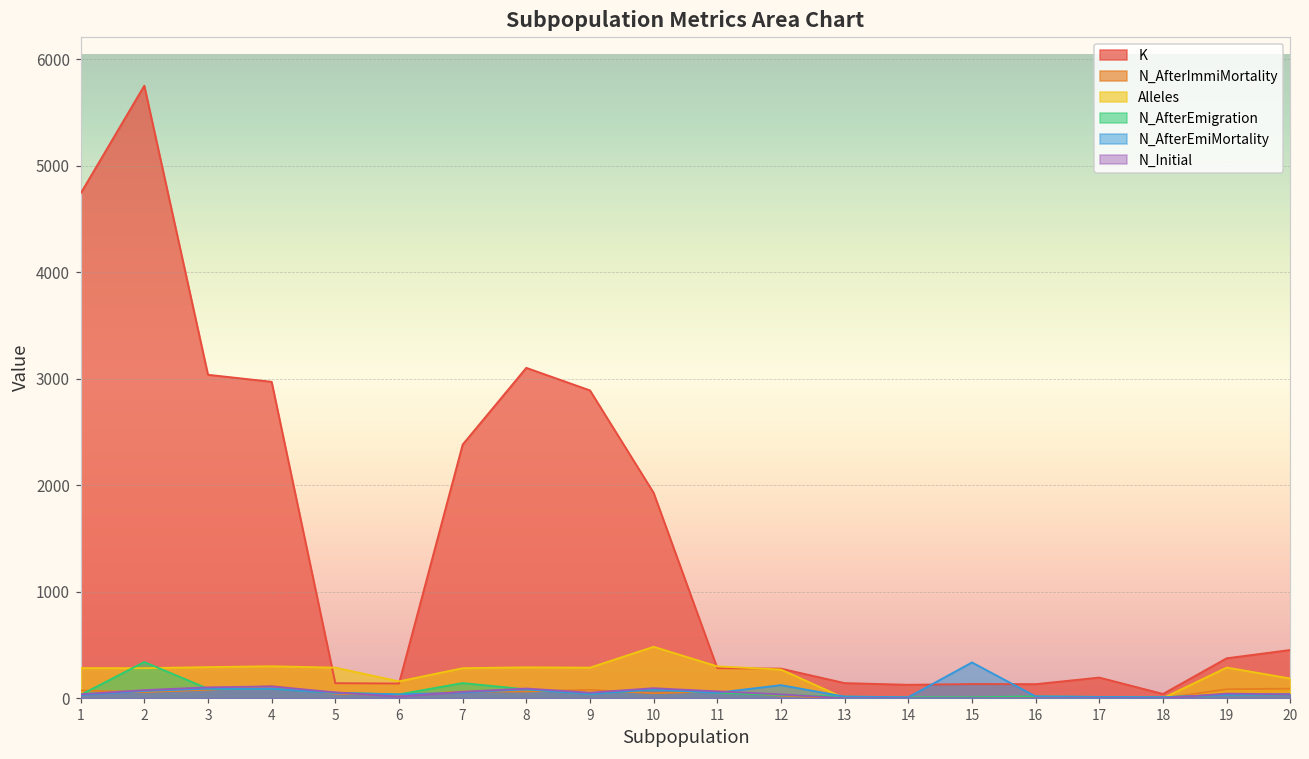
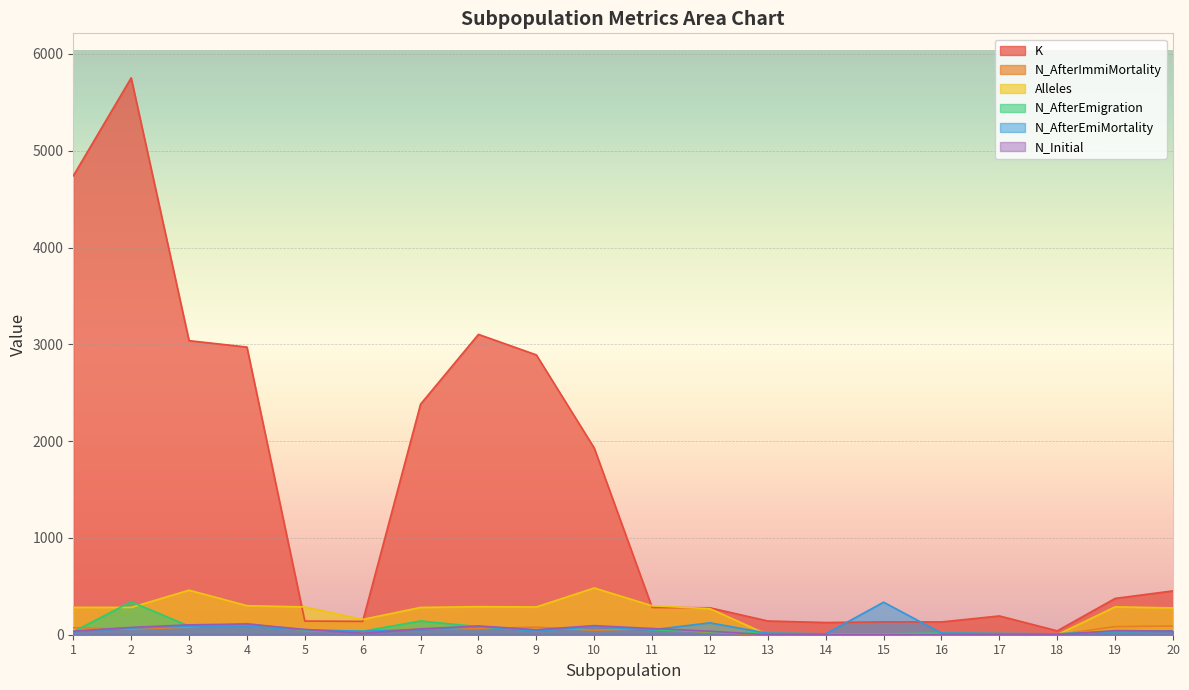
  {
    "Alleles": {
      "1": 300,
      "2": 300,
-     "3": 300,
+     "3": 500,
      "4": 300,
      "5": 300,
      "7": 300,
      "8": 300,
      "9": 300,
      "10": 500,
      "19": 300,
-     "20": 200
+     "20": 300
    },
    "N_AfterEmigration": {
      "2": 300,
      "7": 100
    },
    "N_AfterEmiMortality": {
      "12": 100,
      "15": 300
    }
  }
